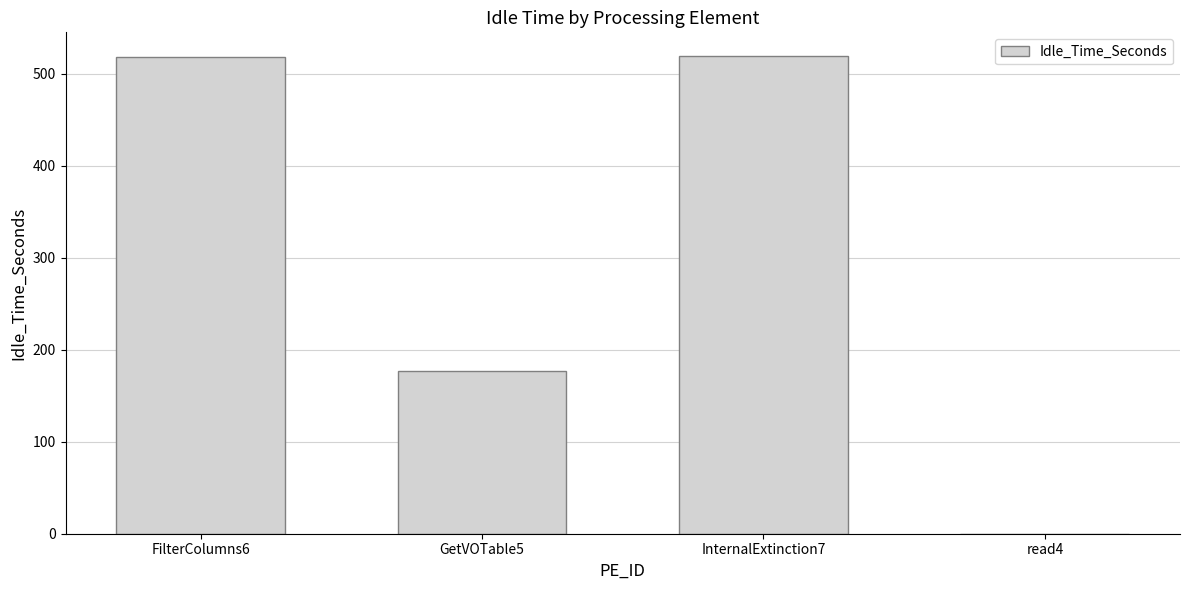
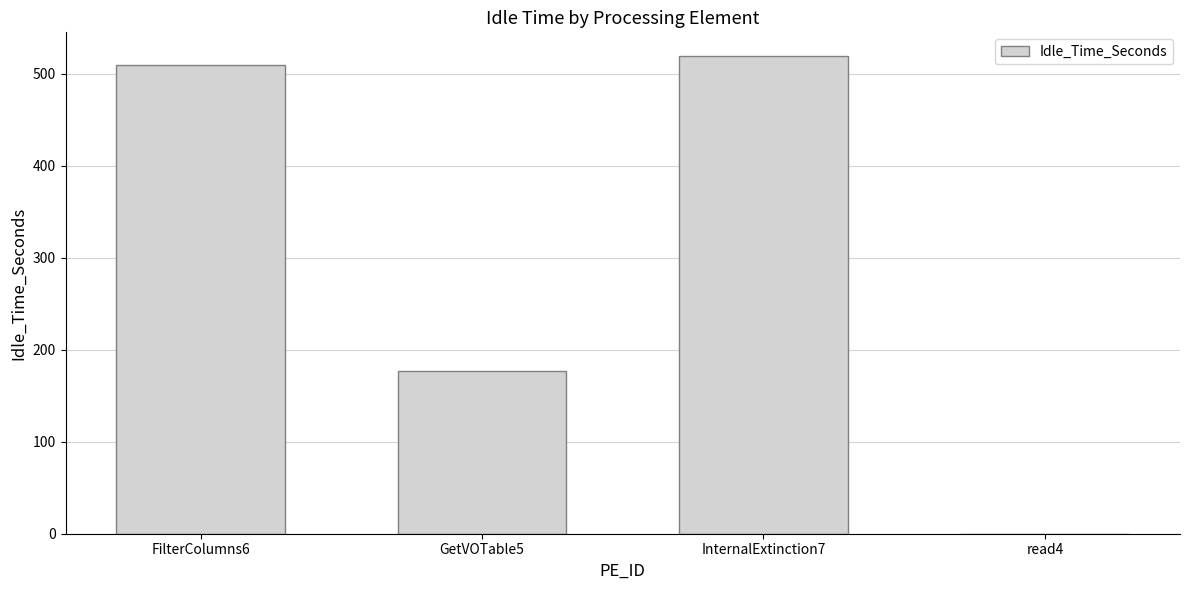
  {
-   "FilterColumns6": 520,
+   "FilterColumns6": 510,
    "GetVOTable5": 180,
    "InternalExtinction7": 520,
    "read4": 0
  }
